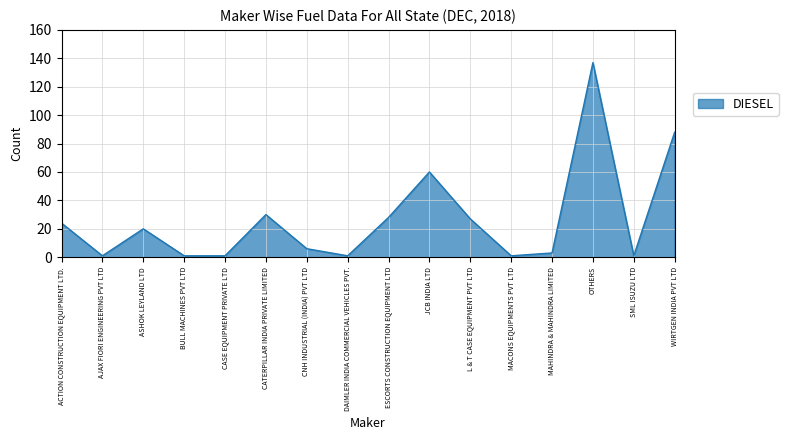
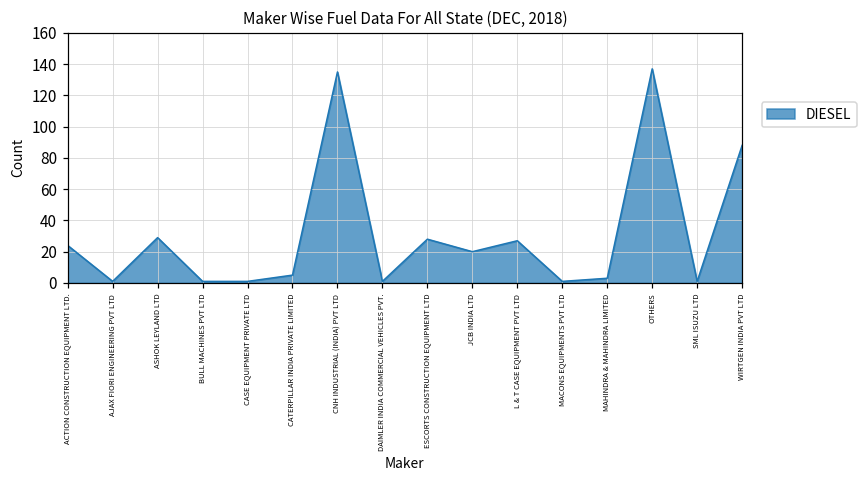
  {
    "ACTION CONSTRUCTION EQUIPMENT LTD.": 24,
    "AJAX FIORI ENGINEERING PVT LTD": 1,
-   "ASHOK LEYLAND LTD": 20,
+   "ASHOK LEYLAND LTD": 29,
    "BULL MACHINES PVT LTD": 1,
    "CASE EQUIPMENT PRIVATE LTD": 1,
-   "CATERPILLAR INDIA PRIVATE LIMITED": 30,
-   "CNH INDUSTRIAL (INDIA) PVT LTD": 6,
+   "CATERPILLAR INDIA PRIVATE LIMITED": 5,
+   "CNH INDUSTRIAL (INDIA) PVT LTD": 135,
    "DAIMLER INDIA COMMERCIAL VEHICLES PVT.": 1,
    "ESCORTS CONSTRUCTION EQUIPMENT LTD": 28,
-   "JCB INDIA LTD": 60,
+   "JCB INDIA LTD": 20,
    "L & T CASE EQUIPMENT PVT LTD": 27,
    "MACONS EQUIPMENTS PVT LTD": 1,
    "MAHINDRA & MAHINDRA LIMITED": 3,
    "OTHERS": 137,
    "SML ISUZU LTD": 1,
    "WIRTGEN INDIA PVT LTD": 88
  }
